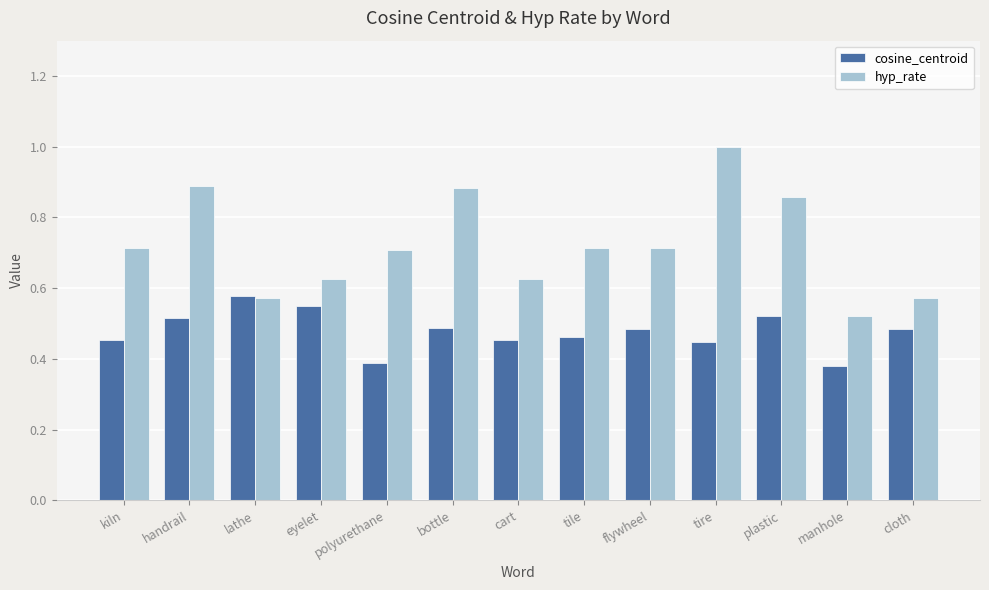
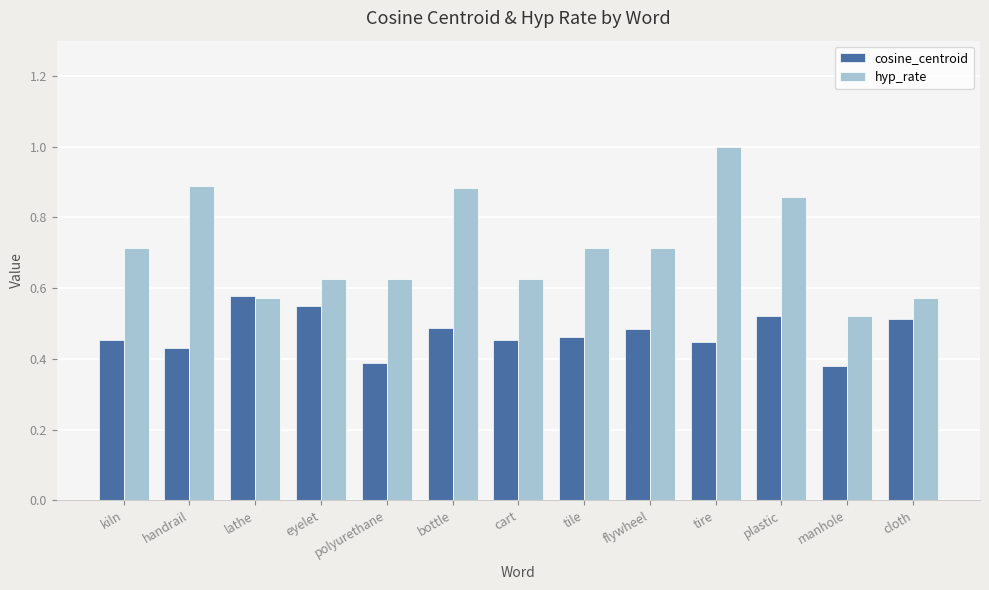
  {
    "cosine_centroid": {
      "kiln": 0.45,
-     "handrail": 0.51,
+     "handrail": 0.43,
      "lathe": 0.58,
      "eyelet": 0.55,
      "polyurethane": 0.39,
      "bottle": 0.49,
      "cart": 0.45,
      "tile": 0.46,
      "flywheel": 0.49,
      "tire": 0.45,
      "plastic": 0.52,
      "manhole": 0.38,
-     "cloth": 0.48
+     "cloth": 0.51
    },
    "hyp_rate": {
      "kiln": 0.71,
      "handrail": 0.89,
      "lathe": 0.57,
      "eyelet": 0.63,
-     "polyurethane": 0.71,
+     "polyurethane": 0.63,
      "bottle": 0.88,
      "cart": 0.63,
      "tile": 0.71,
      "flywheel": 0.71,
      "tire": 1.00,
      "plastic": 0.86,
      "manhole": 0.52,
      "cloth": 0.57
    }
  }
